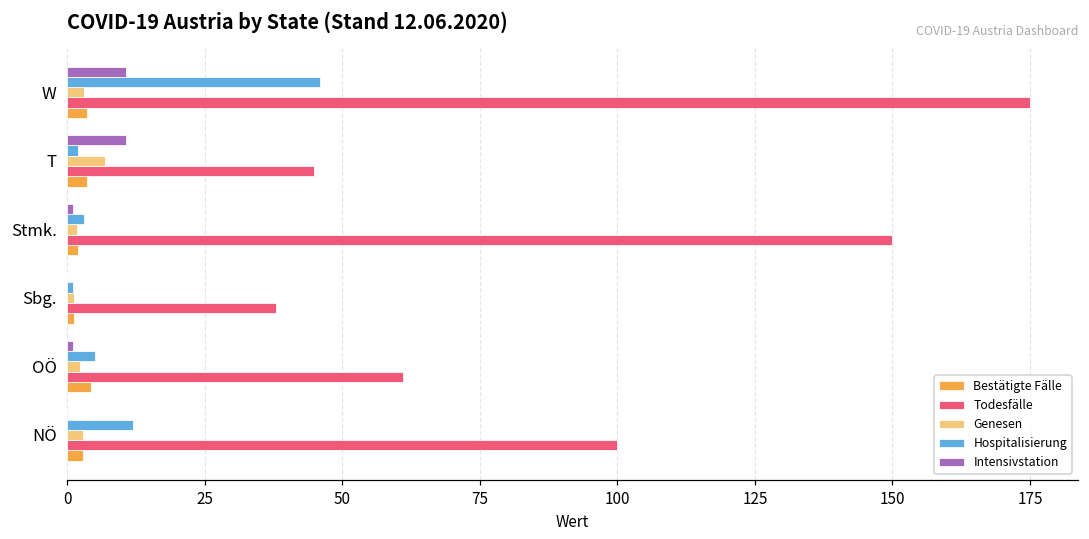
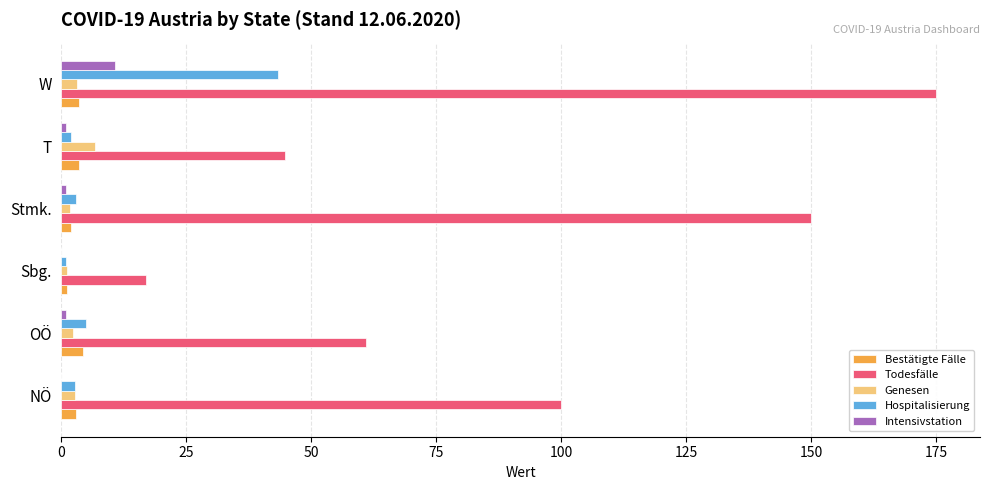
  {
    "Bestätigte Fälle": {
      "W": 3,
      "T": 4,
      "Stmk.": 2,
      "Sbg.": 1,
      "OÖ": 4,
      "NÖ": 3
    },
    "Todesfälle": {
      "W": 175,
      "T": 45,
      "Stmk.": 150,
-     "Sbg.": 38,
+     "Sbg.": 17,
      "OÖ": 61,
      "NÖ": 100
    },
    "Genesen": {
      "W": 3,
      "T": 7,
      "Stmk.": 2,
      "Sbg.": 1,
      "OÖ": 2,
      "NÖ": 3
    },
    "Hospitalisierung": {
-     "W": 46,
+     "W": 43,
      "T": 2,
      "Stmk.": 3,
      "Sbg.": 1,
      "OÖ": 5,
-     "NÖ": 12
+     "NÖ": 3
    },
    "Intensivstation": {
      "W": 11,
-     "T": 11,
+     "T": 1,
      "Stmk.": 1,
      "Sbg.": 0,
      "OÖ": 1,
      "NÖ": 0
    }
  }
